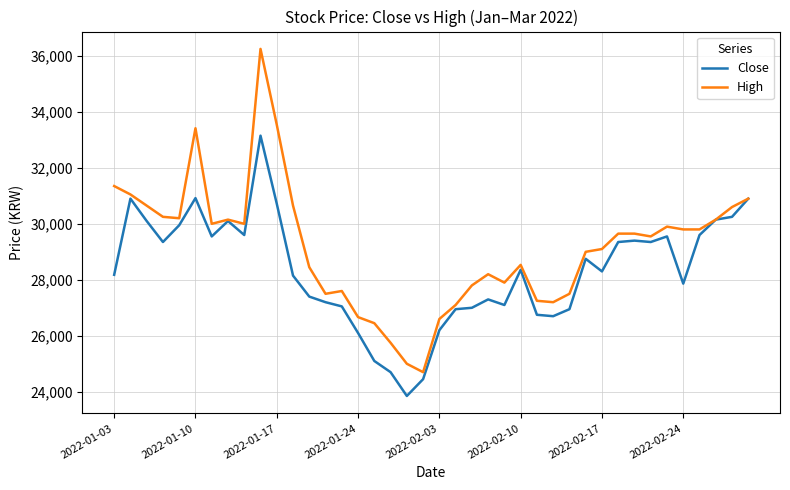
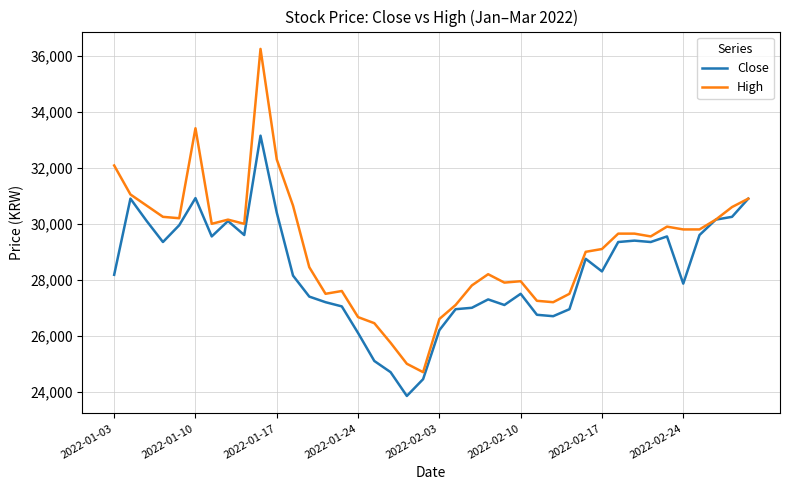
  {
    "Close": {
      "2022-01-03": "28,200",
      "2022-01-10": "30,900",
-     "2022-01-17": "30,700",
+     "2022-01-17": "30,400",
      "2022-01-24": "26,100",
      "2022-02-03": "26,200",
-     "2022-02-10": "28,400",
+     "2022-02-10": "27,500",
      "2022-02-17": "28,300",
      "2022-02-24": "27,900"
    },
    "High": {
-     "2022-01-03": "31,400",
+     "2022-01-03": "32,100",
      "2022-01-10": "33,400",
-     "2022-01-17": "33,500",
+     "2022-01-17": "32,300",
      "2022-01-24": "26,700",
      "2022-02-03": "26,600",
-     "2022-02-10": "28,500",
+     "2022-02-10": "28,000",
      "2022-02-17": "29,100",
      "2022-02-24": "29,800"
    }
  }
